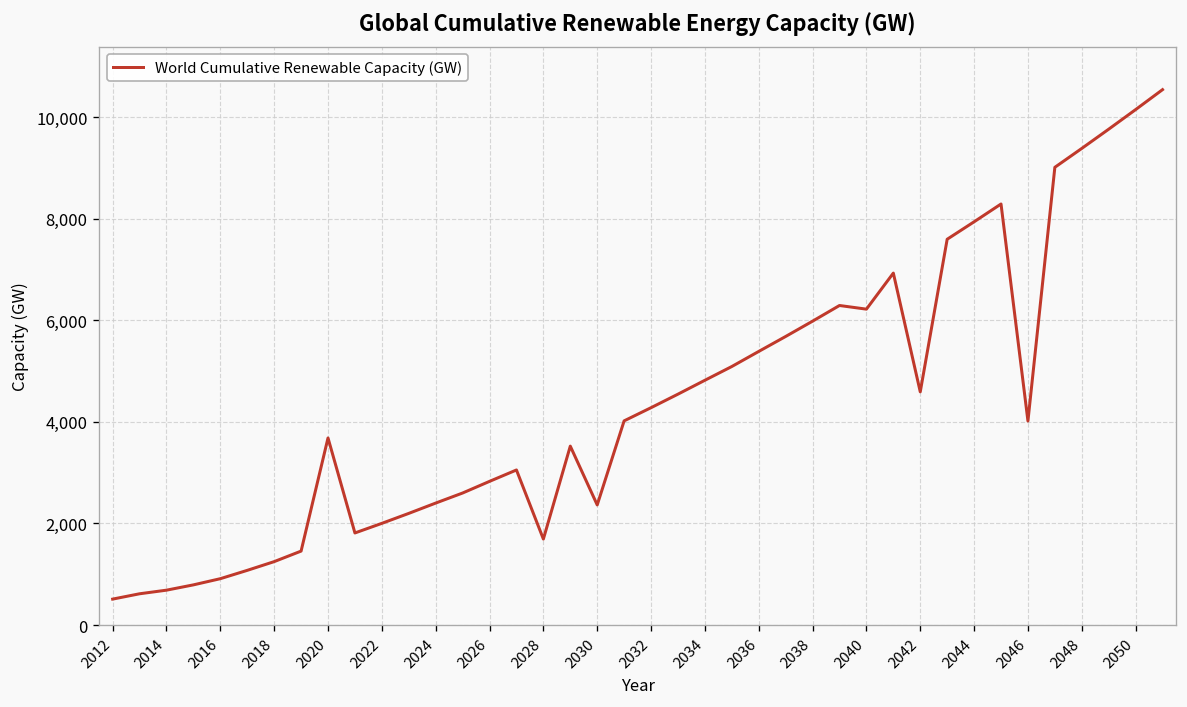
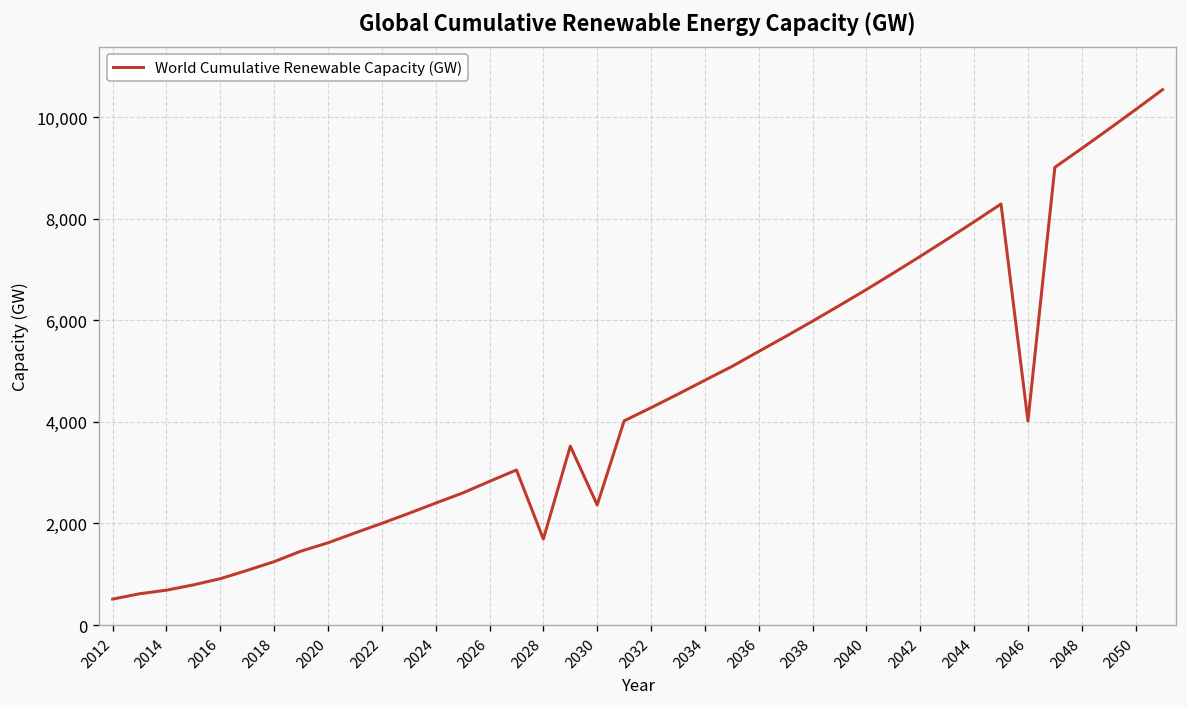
  {
    "2012": "500",
    "2014": "700",
    "2016": "900",
    "2018": "1,200",
-   "2020": "3,700",
+   "2020": "1,600",
    "2022": "2,000",
    "2024": "2,400",
    "2026": "2,800",
    "2028": "1,700",
    "2030": "2,400",
    "2032": "4,300",
    "2034": "4,800",
    "2036": "5,400",
    "2038": "6,000",
-   "2040": "6,200",
-   "2042": "4,600",
+   "2040": "6,600",
+   "2042": "7,300",
    "2044": "7,900",
    "2046": "4,000",
    "2048": "9,400",
    "2050": "10,100"
  }
